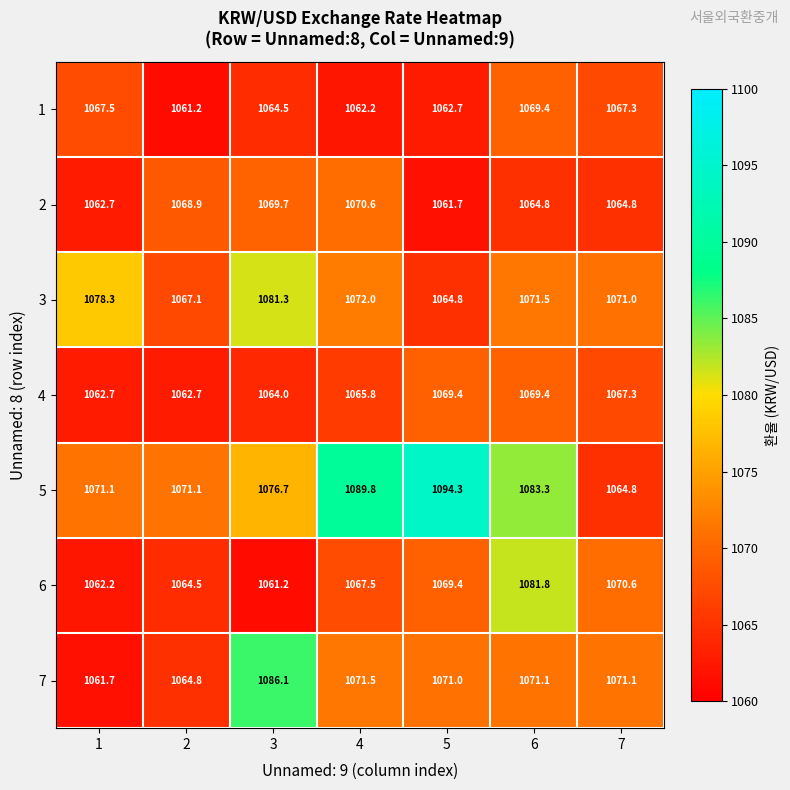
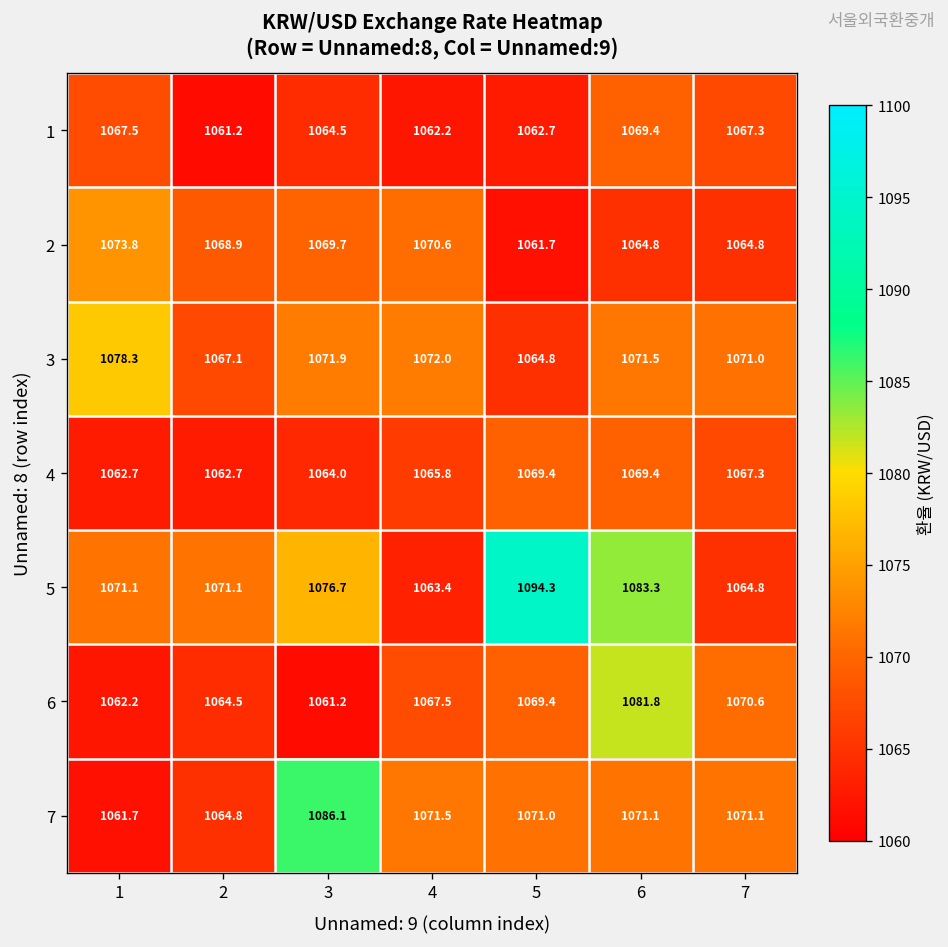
  {
    "1": {
      "1": 1067.5,
      "2": 1061.2,
      "3": 1064.5,
      "4": 1062.2,
      "5": 1062.7,
      "6": 1069.4,
      "7": 1067.3
    },
    "2": {
-     "1": 1062.7,
+     "1": 1073.8,
      "2": 1068.9,
      "3": 1069.7,
      "4": 1070.6,
      "5": 1061.7,
      "6": 1064.8,
      "7": 1064.8
    },
    "3": {
      "1": 1078.3,
      "2": 1067.1,
-     "3": 1081.3,
+     "3": 1071.9,
      "4": 1072.0,
      "5": 1064.8,
      "6": 1071.5,
      "7": 1071.0
    },
    "4": {
      "1": 1062.7,
      "2": 1062.7,
      "3": 1064.0,
      "4": 1065.8,
      "5": 1069.4,
      "6": 1069.4,
      "7": 1067.3
    },
    "5": {
      "1": 1071.1,
      "2": 1071.1,
      "3": 1076.7,
-     "4": 1089.8,
+     "4": 1063.4,
      "5": 1094.3,
      "6": 1083.3,
      "7": 1064.8
    },
    "6": {
      "1": 1062.2,
      "2": 1064.5,
      "3": 1061.2,
      "4": 1067.5,
      "5": 1069.4,
      "6": 1081.8,
      "7": 1070.6
    },
    "7": {
      "1": 1061.7,
      "2": 1064.8,
      "3": 1086.1,
      "4": 1071.5,
      "5": 1071.0,
      "6": 1071.1,
      "7": 1071.1
    }
  }
